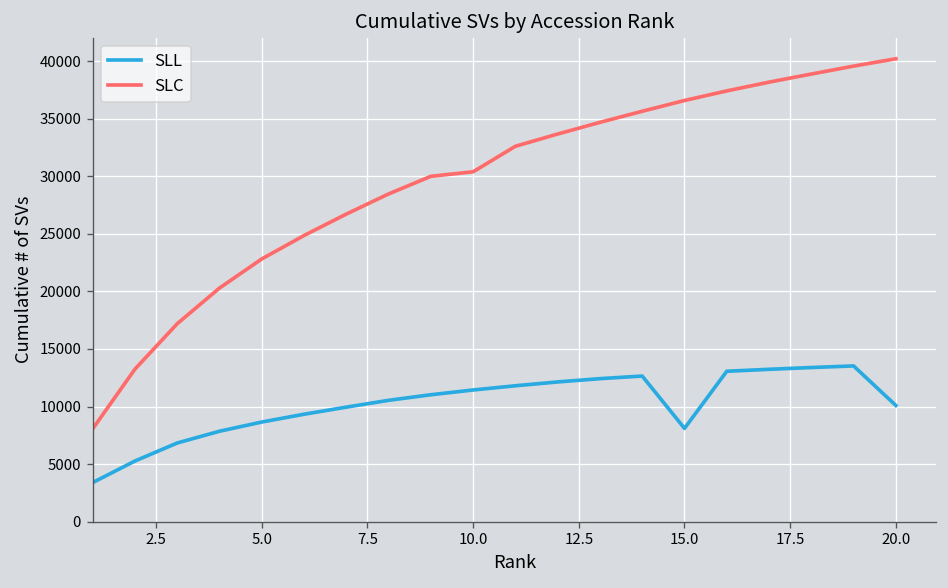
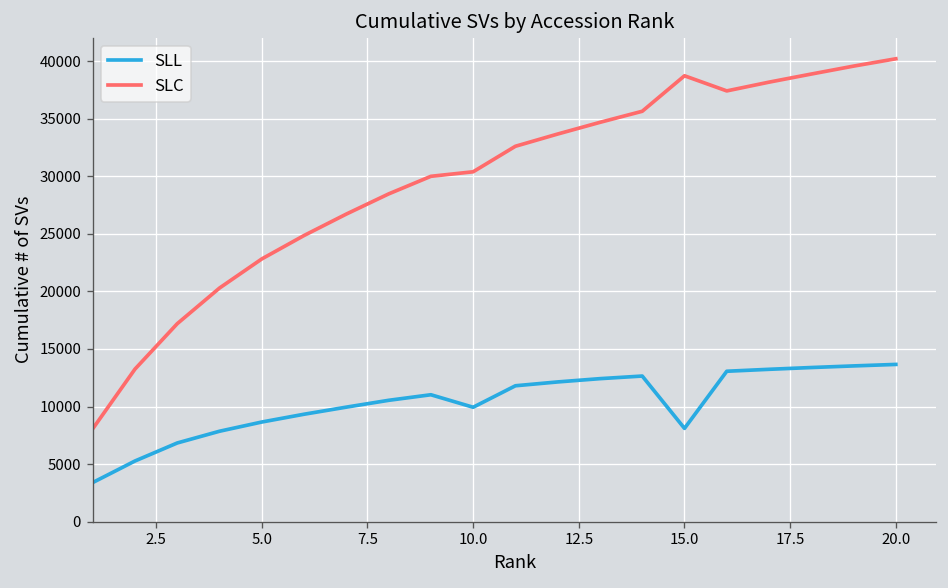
  {
    "SLL": {
      "5.0": 9000,
-     "10.0": 11000,
+     "10.0": 10000,
      "15.0": 8000,
-     "20.0": 10000
+     "20.0": 14000
    },
    "SLC": {
      "5.0": 23000,
      "10.0": 30000,
-     "15.0": 37000,
+     "15.0": 39000,
      "20.0": 40000
    }
  }
